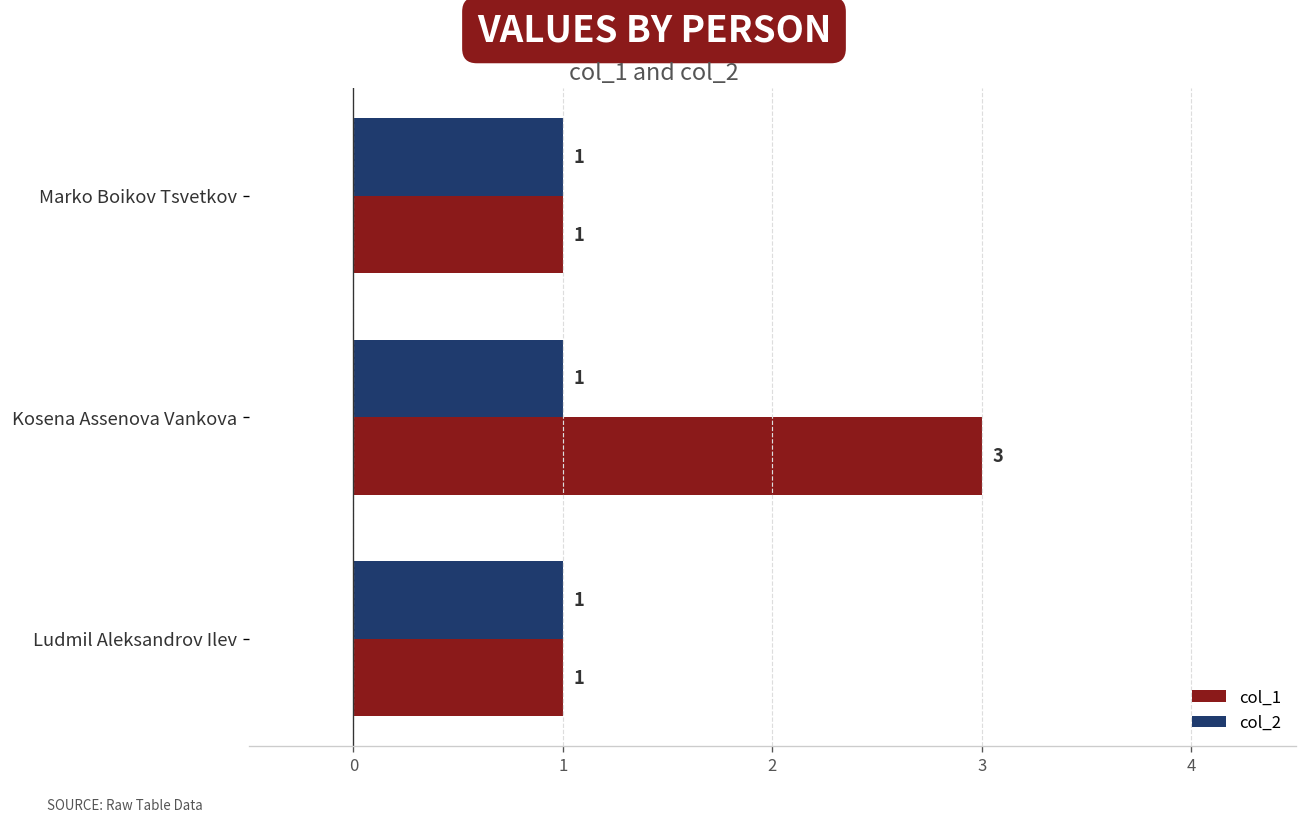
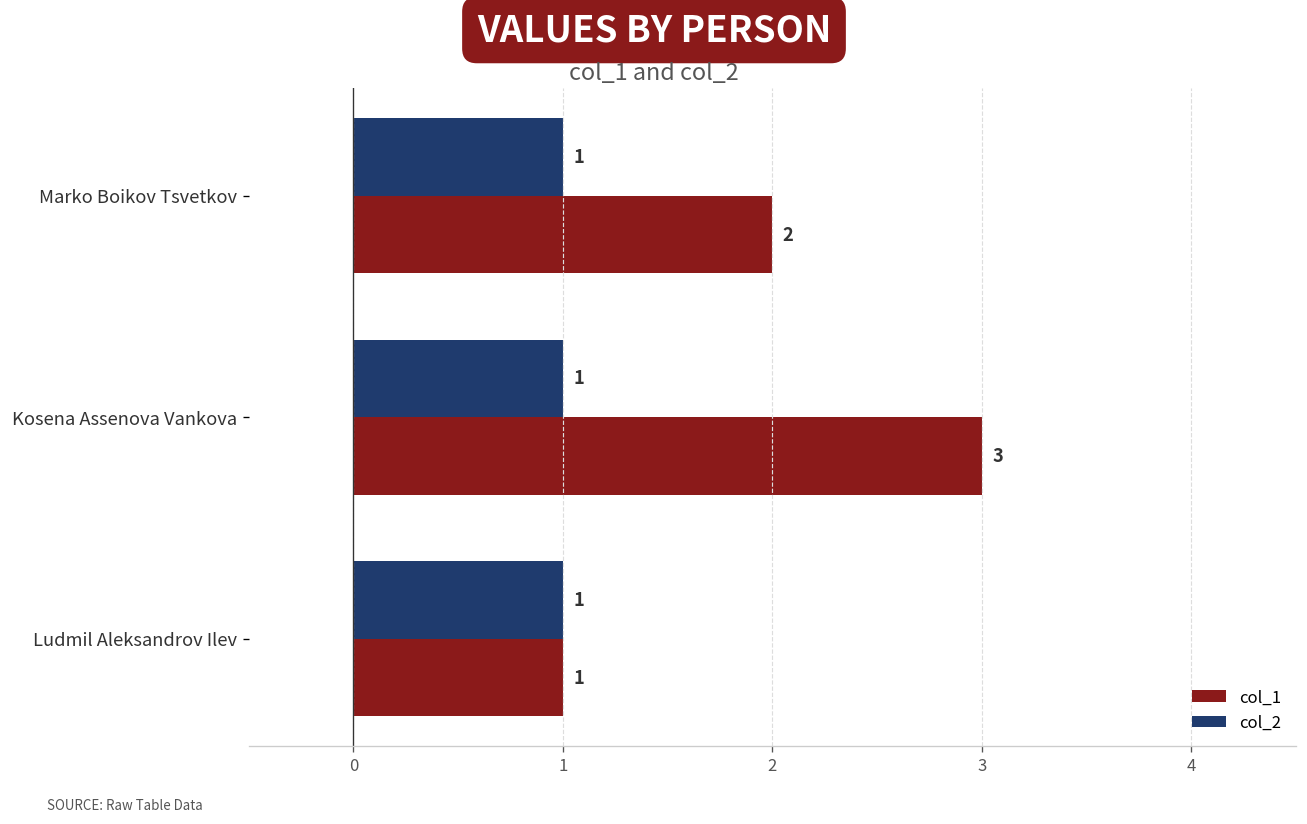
  {
    "col_1": {
-     "Marko Boikov Tsvetkov": 1,
+     "Marko Boikov Tsvetkov": 2,
      "Kosena Assenova Vankova": 3,
      "Ludmil Aleksandrov Ilev": 1
    },
    "col_2": {
      "Marko Boikov Tsvetkov": 1,
      "Kosena Assenova Vankova": 1,
      "Ludmil Aleksandrov Ilev": 1
    }
  }
